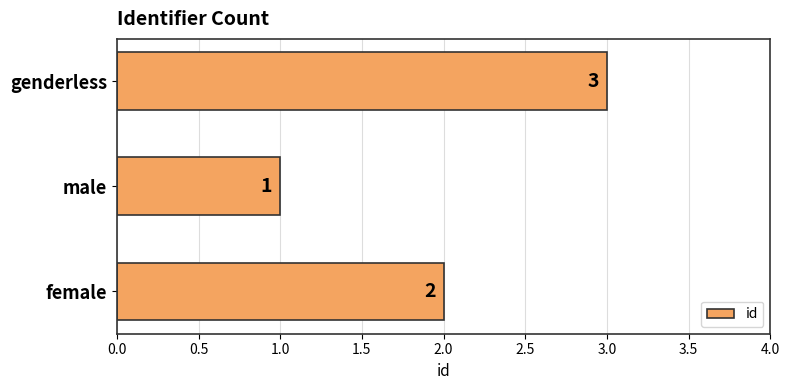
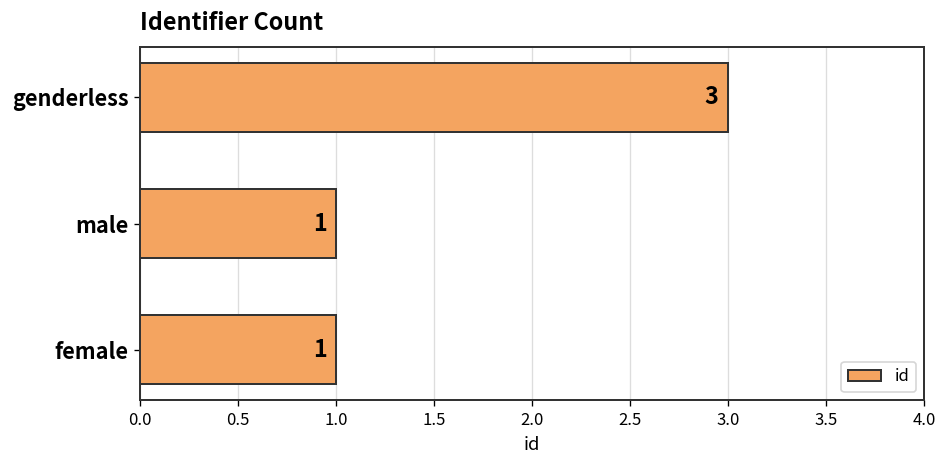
  {
    "genderless": 3,
    "male": 1,
-   "female": 2
+   "female": 1
  }
